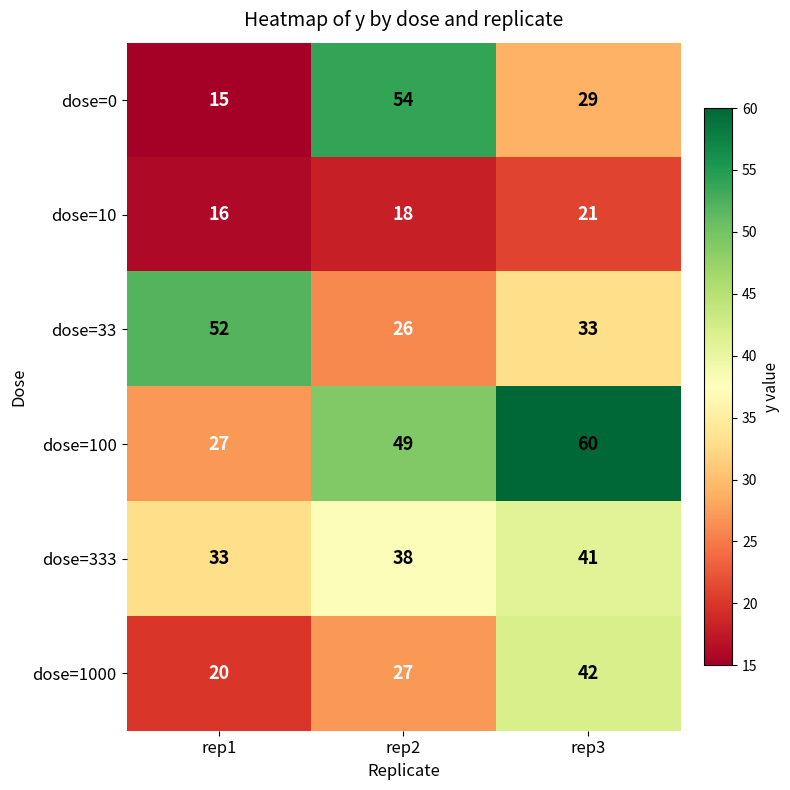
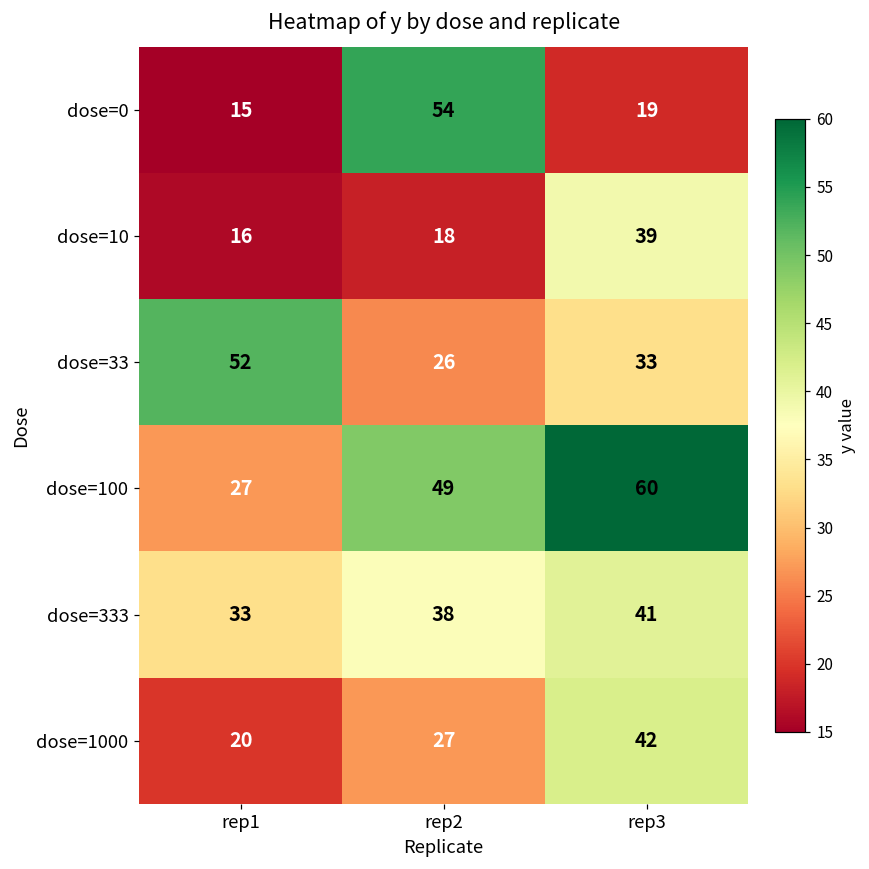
  {
    "dose=0": {
      "rep1": 15,
      "rep2": 54,
-     "rep3": 29
+     "rep3": 19
    },
    "dose=10": {
      "rep1": 16,
      "rep2": 18,
-     "rep3": 21
+     "rep3": 39
    },
    "dose=33": {
      "rep1": 52,
      "rep2": 26,
      "rep3": 33
    },
    "dose=100": {
      "rep1": 27,
      "rep2": 49,
      "rep3": 60
    },
    "dose=333": {
      "rep1": 33,
      "rep2": 38,
      "rep3": 41
    },
    "dose=1000": {
      "rep1": 20,
      "rep2": 27,
      "rep3": 42
    }
  }
